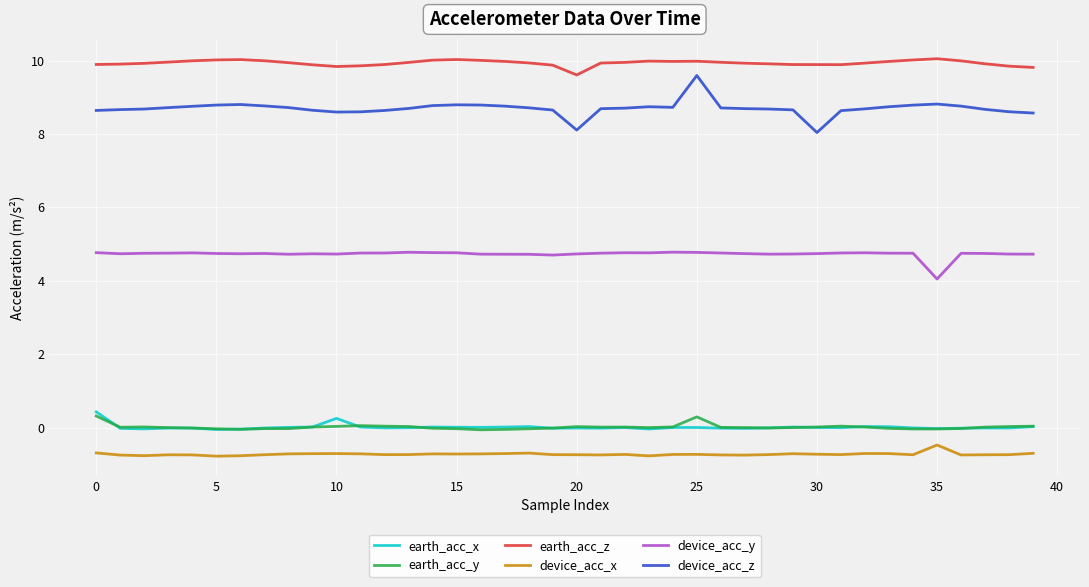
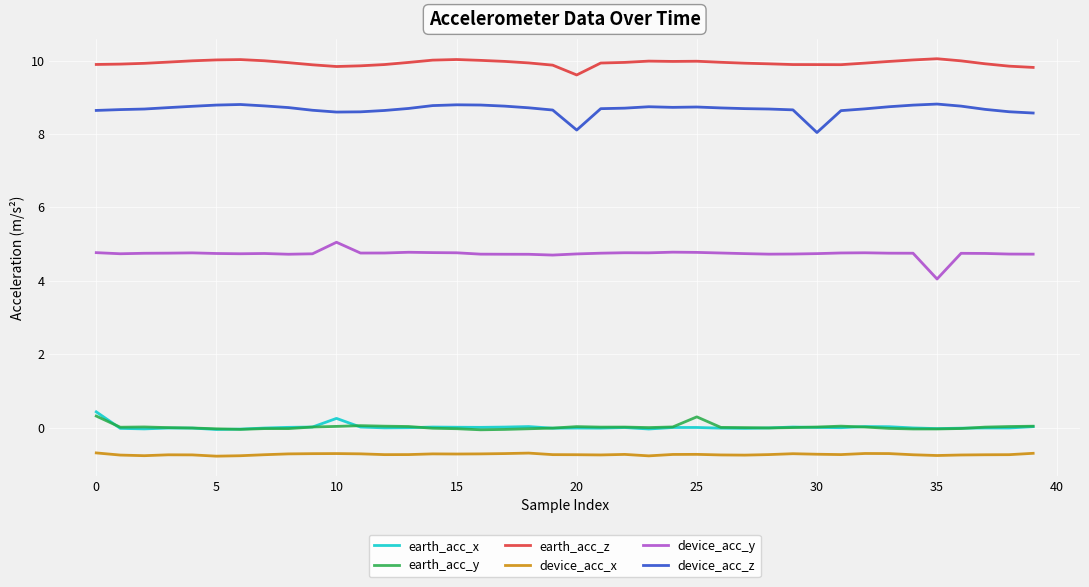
  {
    "earth_acc_x": {
      "0": 0.4,
      "10": 0.3,
      "25": 0.0
    },
    "earth_acc_y": {
      "0": 0.3,
      "10": 0.0,
      "25": 0.3
    },
    "earth_acc_z": {
      "0": 9.9,
      "5": 10.0,
      "10": 9.8,
      "15": 10.0,
      "20": 9.6,
      "25": 10.0,
      "30": 9.9,
      "35": 10.0
    },
    "device_acc_x": {
      "0": -0.7,
      "5": -0.8,
      "10": -0.7,
      "15": -0.7,
      "20": -0.7,
      "25": -0.7,
      "30": -0.7,
-     "35": -0.5
+     "35": -0.8
    },
    "device_acc_y": {
      "0": 4.8,
      "5": 4.7,
-     "10": 4.7,
+     "10": 5.1,
      "15": 4.8,
      "20": 4.7,
      "25": 4.8,
      "30": 4.7,
      "35": 4.1
    },
    "device_acc_z": {
      "0": 8.6,
      "5": 8.8,
      "10": 8.6,
      "15": 8.8,
      "20": 8.1,
-     "25": 9.6,
+     "25": 8.7,
      "30": 8.0,
      "35": 8.8
    }
  }
